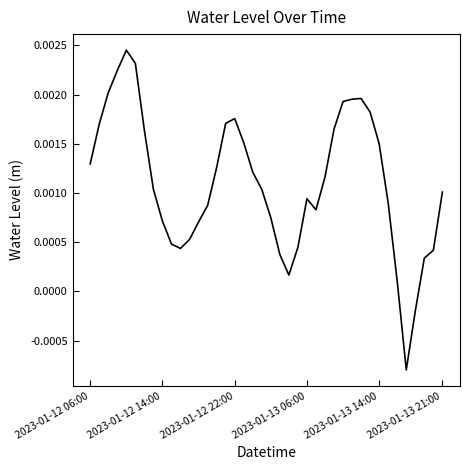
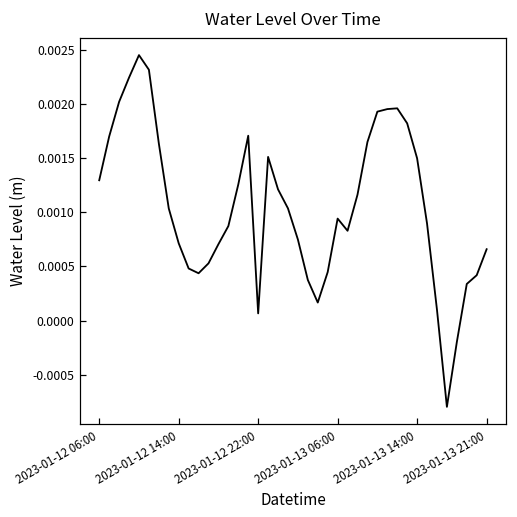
  {
    "2023-01-12 06:00": 0.0013,
    "2023-01-12 14:00": 0.0007,
-   "2023-01-12 22:00": 0.0018,
+   "2023-01-12 22:00": 0.0001,
    "2023-01-13 06:00": 0.0009,
    "2023-01-13 14:00": 0.0015,
-   "2023-01-13 21:00": 0.0010
+   "2023-01-13 21:00": 0.0007
  }
